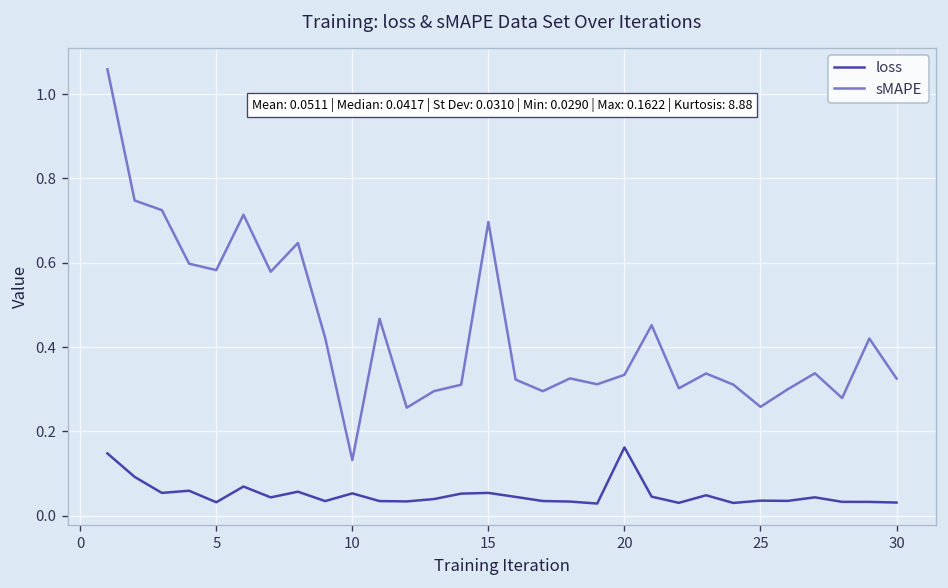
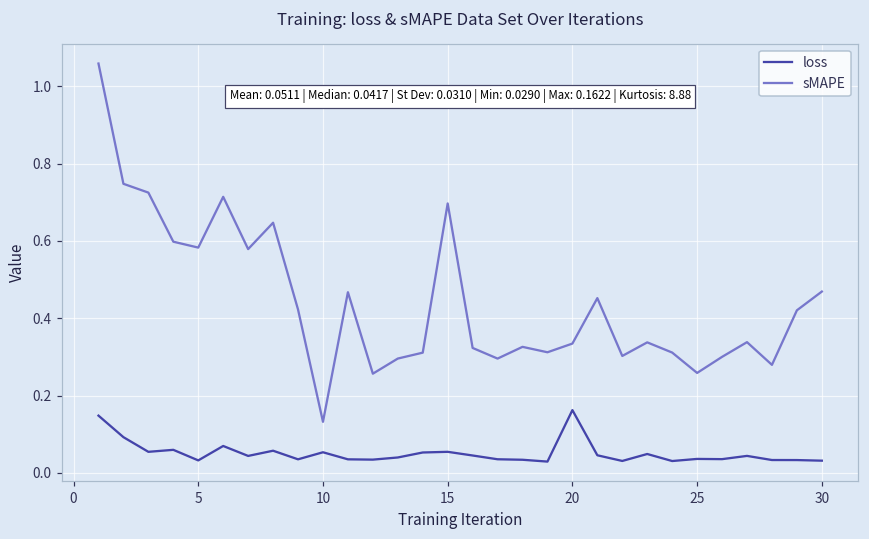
  {
    "loss": {
      "5": 0.03,
      "10": 0.05,
      "15": 0.05,
      "20": 0.16,
      "25": 0.04,
      "30": 0.03
    },
    "sMAPE": {
      "5": 0.58,
      "10": 0.13,
      "15": 0.70,
      "20": 0.33,
      "25": 0.26,
-     "30": 0.33
+     "30": 0.47
    }
  }
